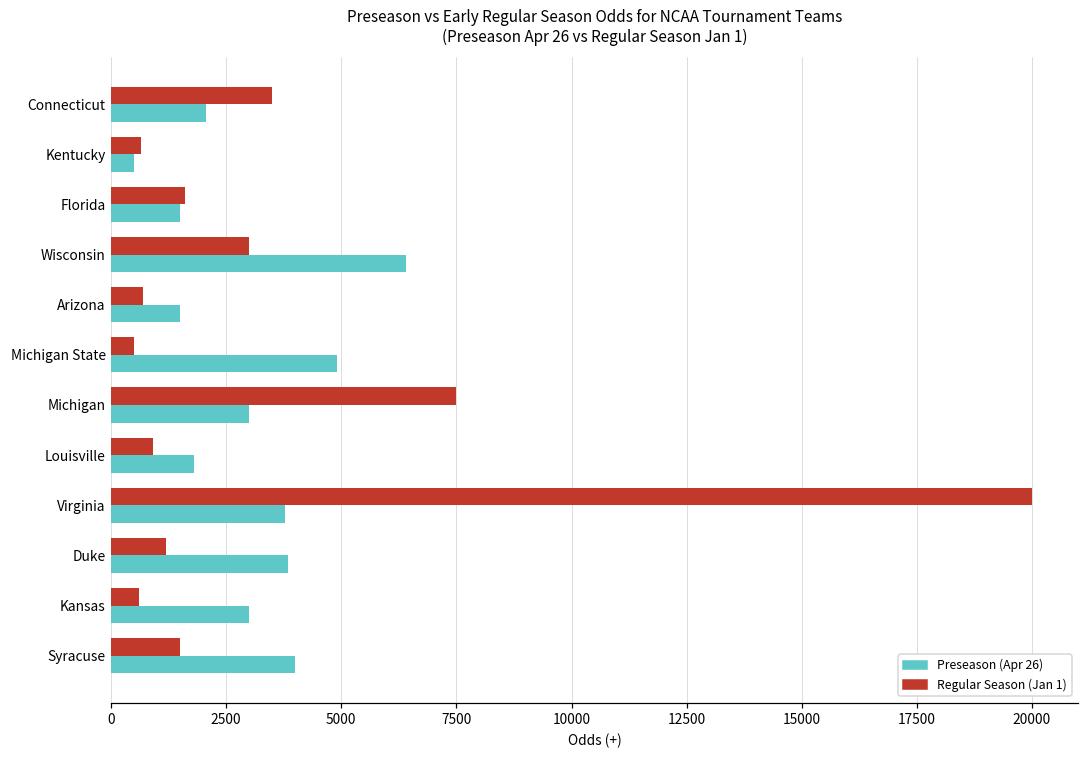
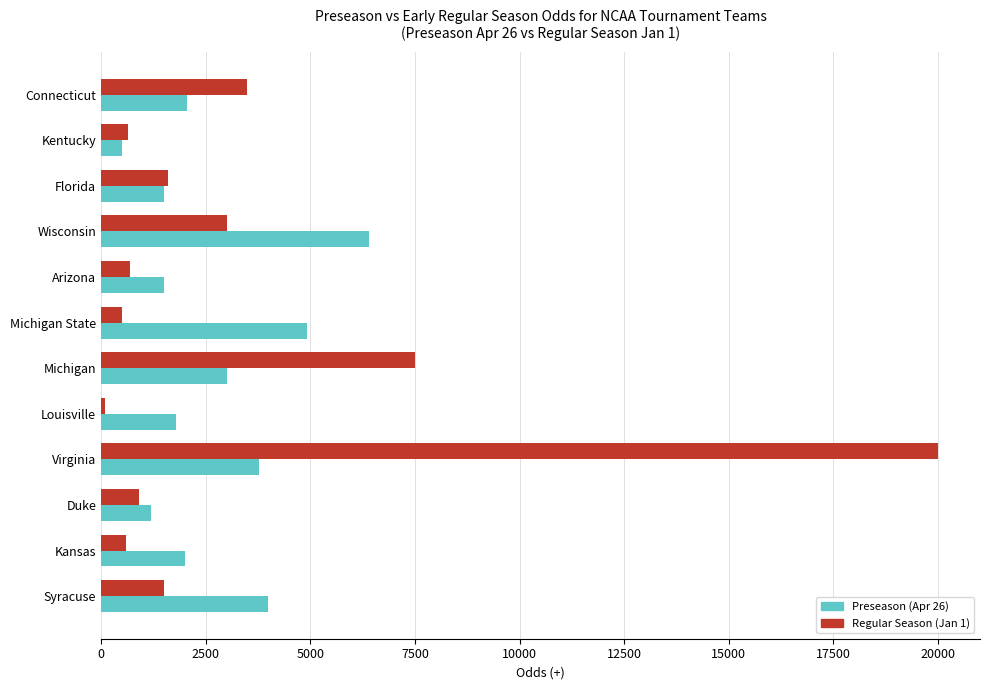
  {
    "Preseason (Apr 26)": {
      "Connecticut": 2100,
      "Kentucky": 500,
      "Florida": 1500,
      "Wisconsin": 6400,
      "Arizona": 1500,
      "Michigan State": 4900,
      "Michigan": 3000,
      "Louisville": 1800,
      "Virginia": 3800,
-     "Duke": 3800,
-     "Kansas": 3000,
+     "Duke": 1200,
+     "Kansas": 2000,
      "Syracuse": 4000
    },
    "Regular Season (Jan 1)": {
      "Connecticut": 3500,
      "Kentucky": 700,
      "Florida": 1600,
      "Wisconsin": 3000,
      "Arizona": 700,
      "Michigan State": 500,
      "Michigan": 7500,
-     "Louisville": 900,
+     "Louisville": 100,
      "Virginia": 20000,
-     "Duke": 1200,
+     "Duke": 900,
      "Kansas": 600,
      "Syracuse": 1500
    }
  }
